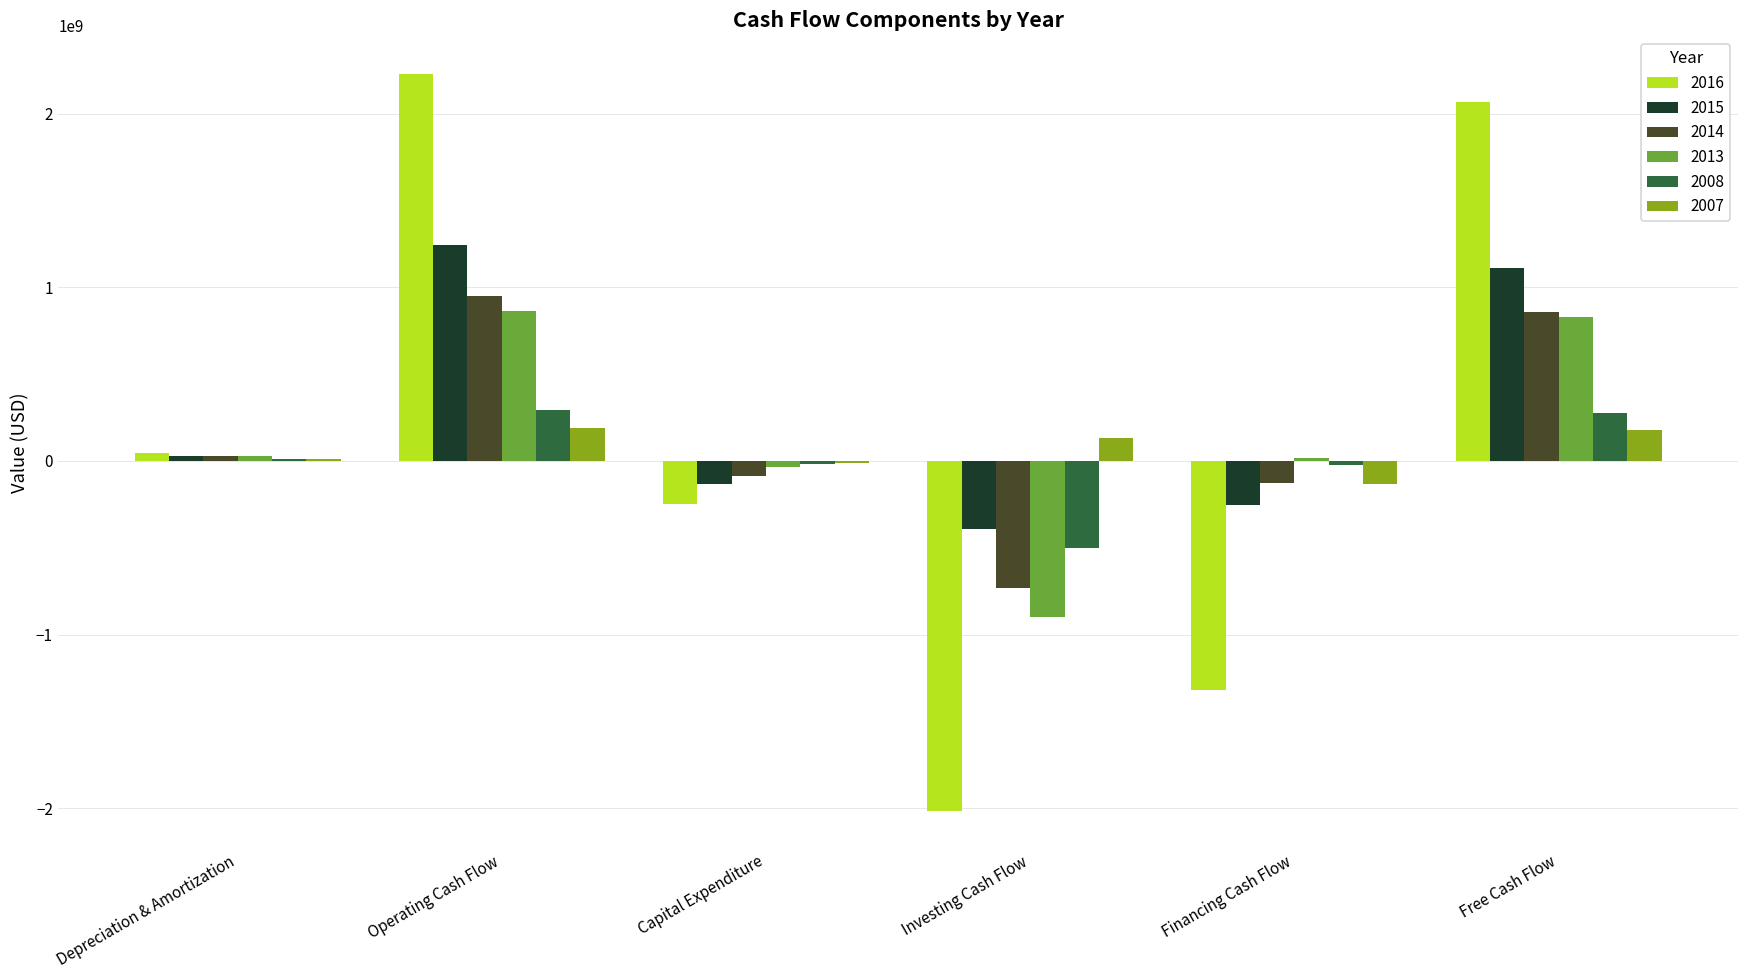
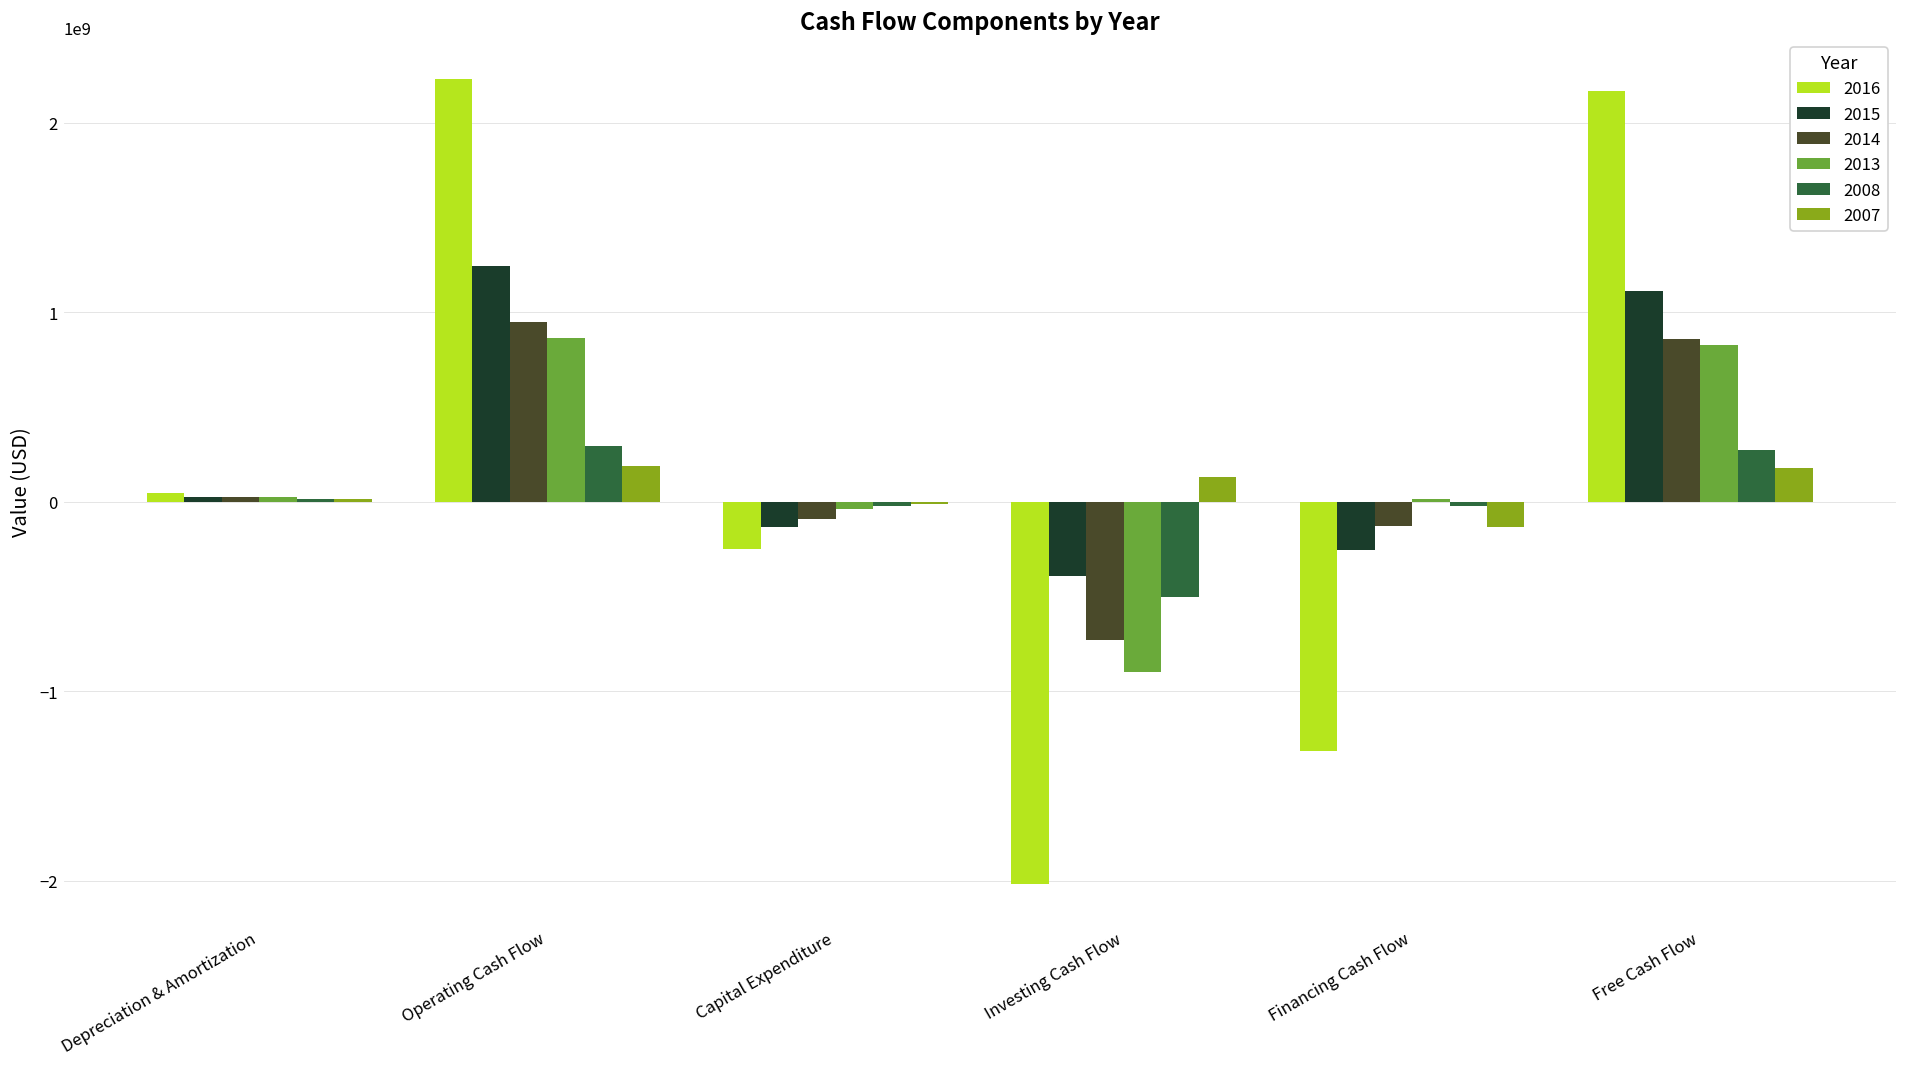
  {
    "2016": {
      "Depreciation & Amortization": 50000000,
      "Operating Cash Flow": 2230000000,
      "Capital Expenditure": -250000000,
      "Investing Cash Flow": -2020000000,
      "Financing Cash Flow": -1320000000,
-     "Free Cash Flow": 2070000000
+     "Free Cash Flow": 2170000000
    }
  }
